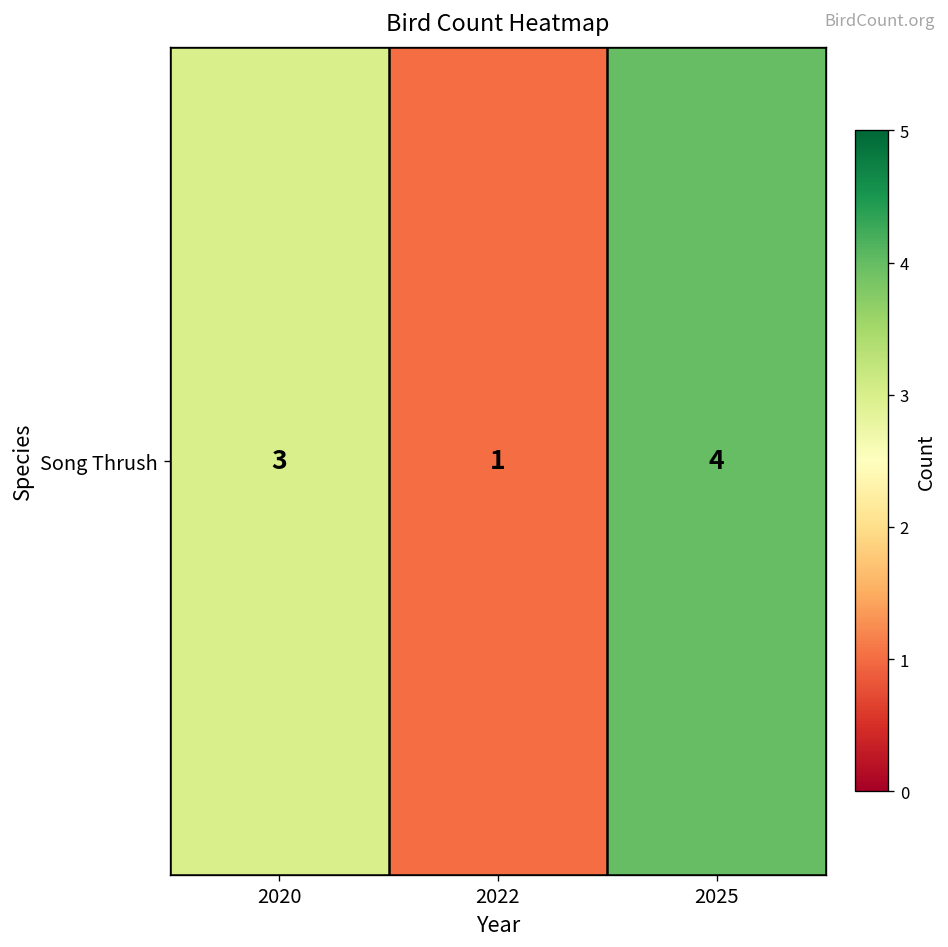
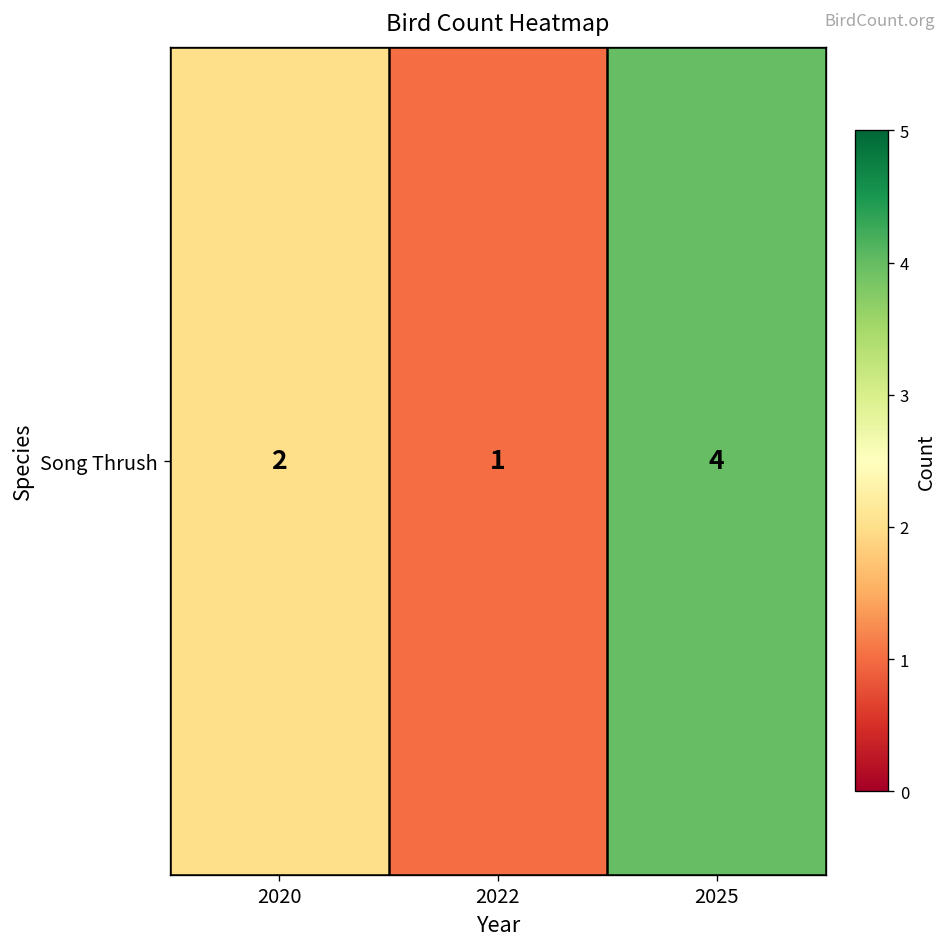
  {
    "Song Thrush": {
-     "2020": 3,
+     "2020": 2,
      "2022": 1,
      "2025": 4
    }
  }
